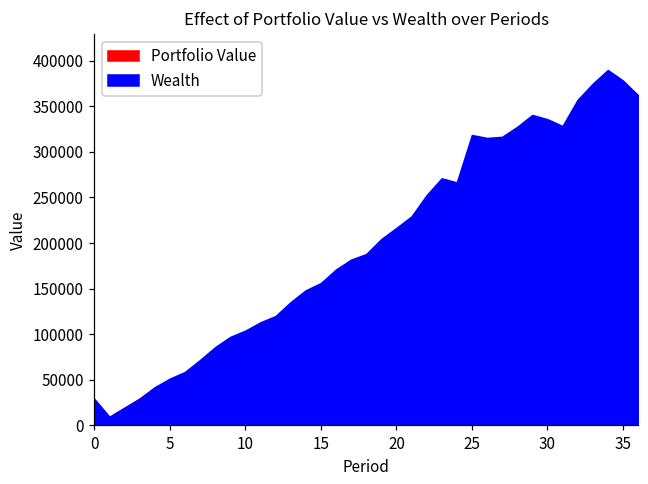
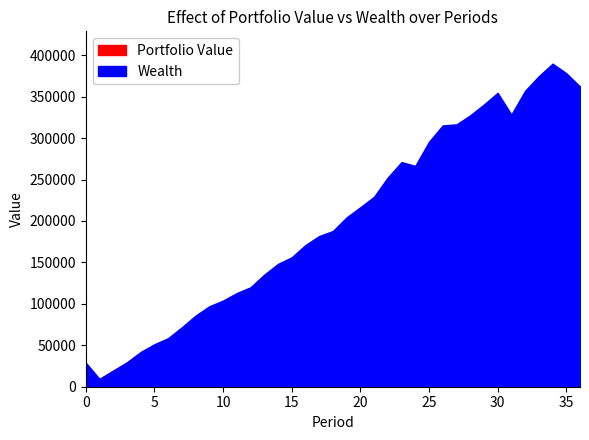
  {
    "Wealth": {
      "0": 30000,
      "15": 160000,
      "20": 220000,
-     "25": 320000,
-     "30": 340000,
+     "25": 300000,
+     "30": 350000,
      "35": 380000
    }
  }
